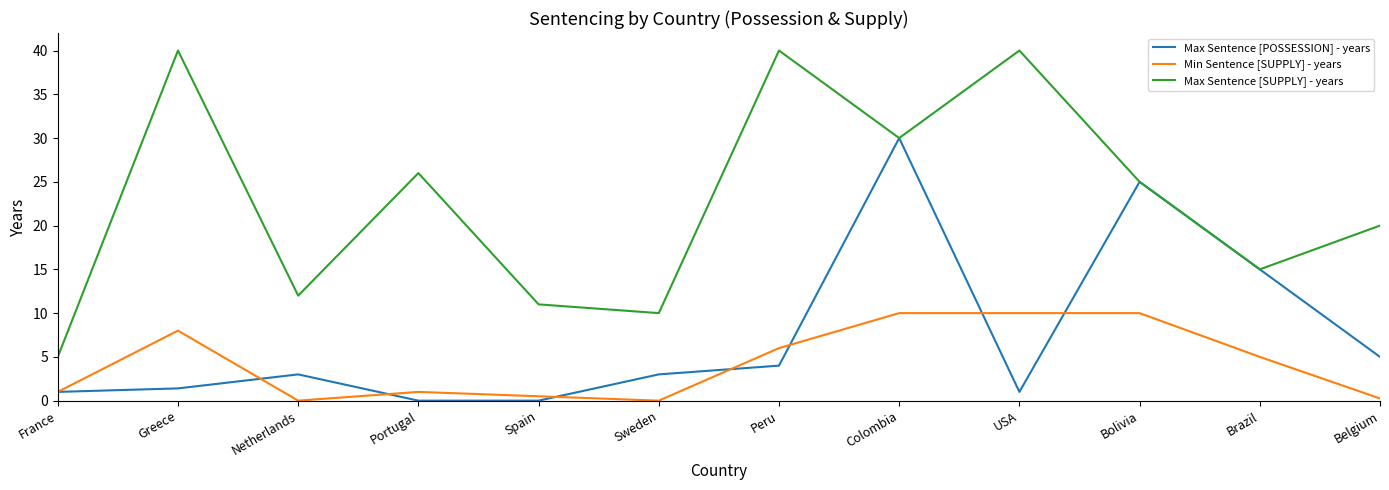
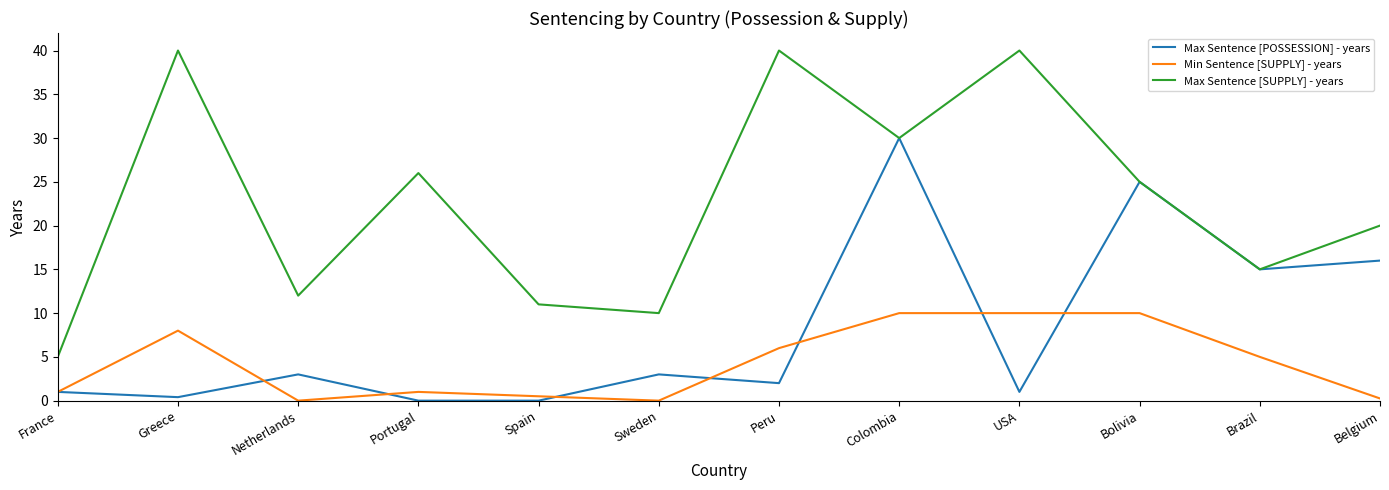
  {
    "Max Sentence [POSSESSION] - years": {
-     "Greece": 1,
+     "Greece": 0,
      "Netherlands": 3,
      "Portugal": 0,
      "Spain": 0,
      "Sweden": 3,
-     "Peru": 4,
+     "Peru": 2,
      "USA": 1,
-     "Belgium": 5
+     "Belgium": 16
    },
    "Min Sentence [SUPPLY] - years": {
      "Greece": 8,
      "Netherlands": 0,
      "Portugal": 1,
      "Spain": 1,
      "Sweden": 0,
      "Peru": 6,
      "Colombia": 10,
      "USA": 10,
      "Bolivia": 10,
      "Brazil": 5,
      "Belgium": 0
    },
    "Max Sentence [SUPPLY] - years": {
      "France": 5,
      "Greece": 40,
      "Netherlands": 12,
      "Portugal": 26,
      "Spain": 11,
      "Sweden": 10,
      "Peru": 40,
      "USA": 40,
      "Belgium": 20
    }
  }
